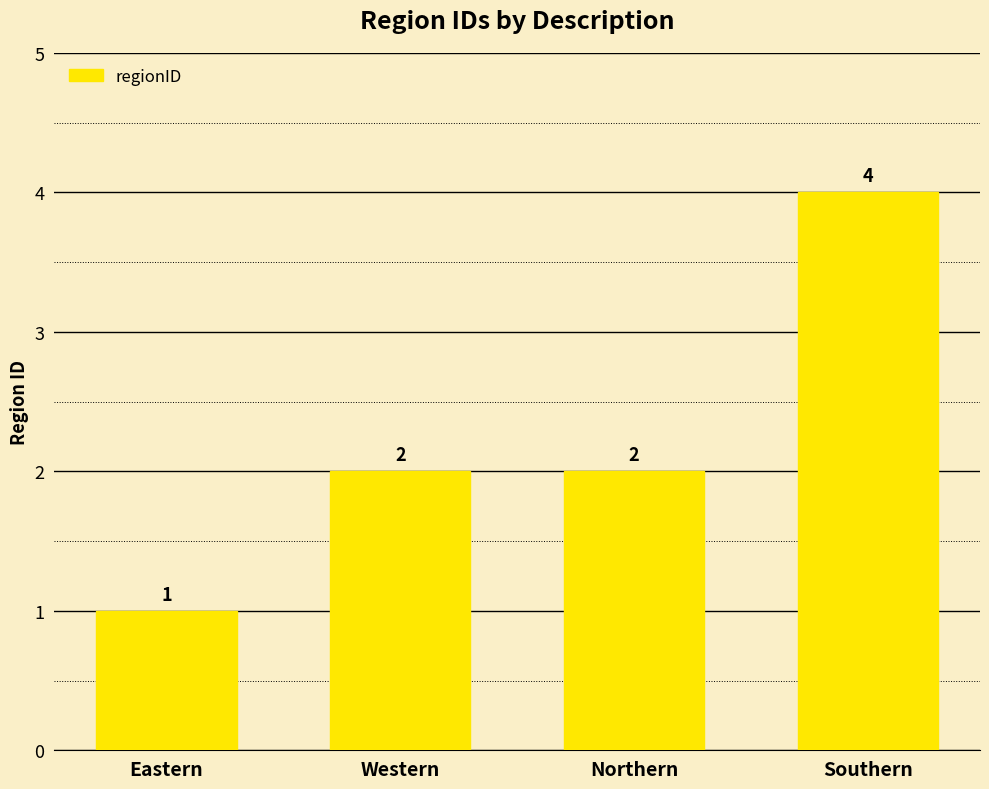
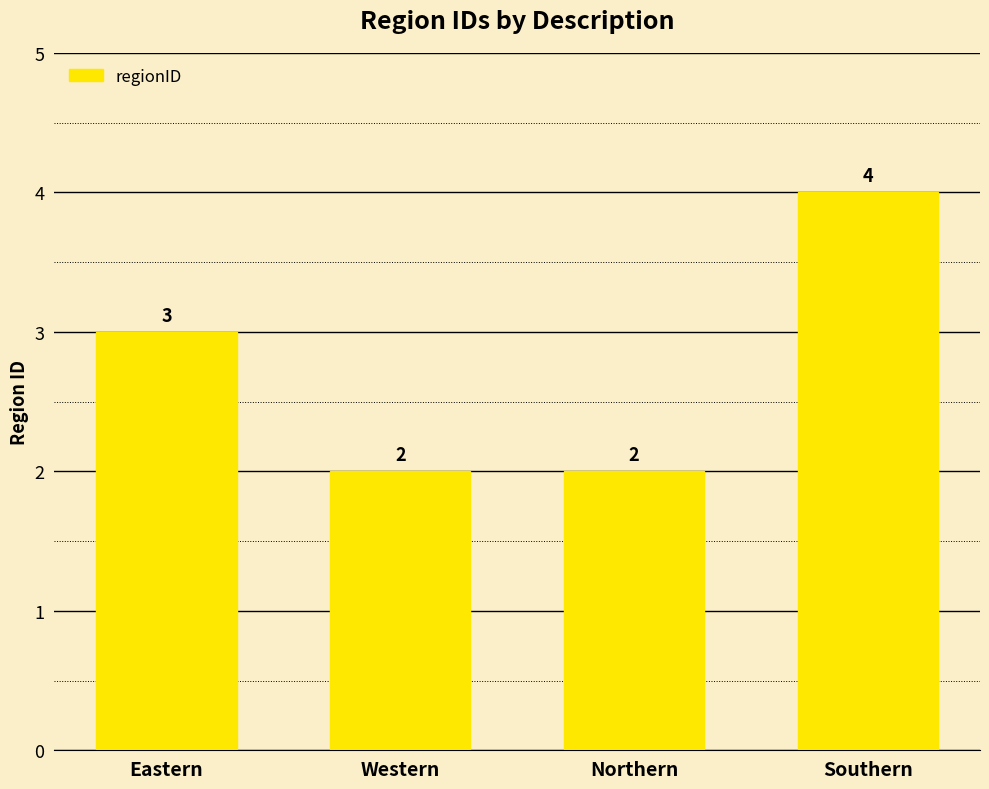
  {
-   "Eastern": 1,
+   "Eastern": 3,
    "Western": 2,
    "Northern": 2,
    "Southern": 4
  }
